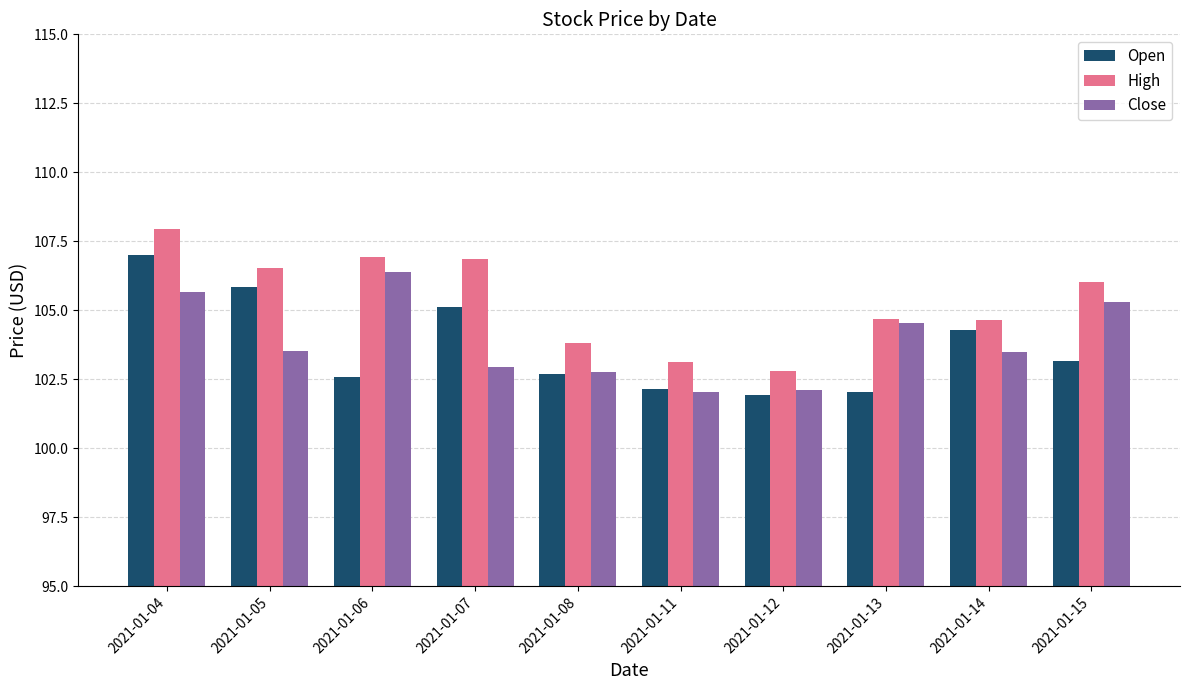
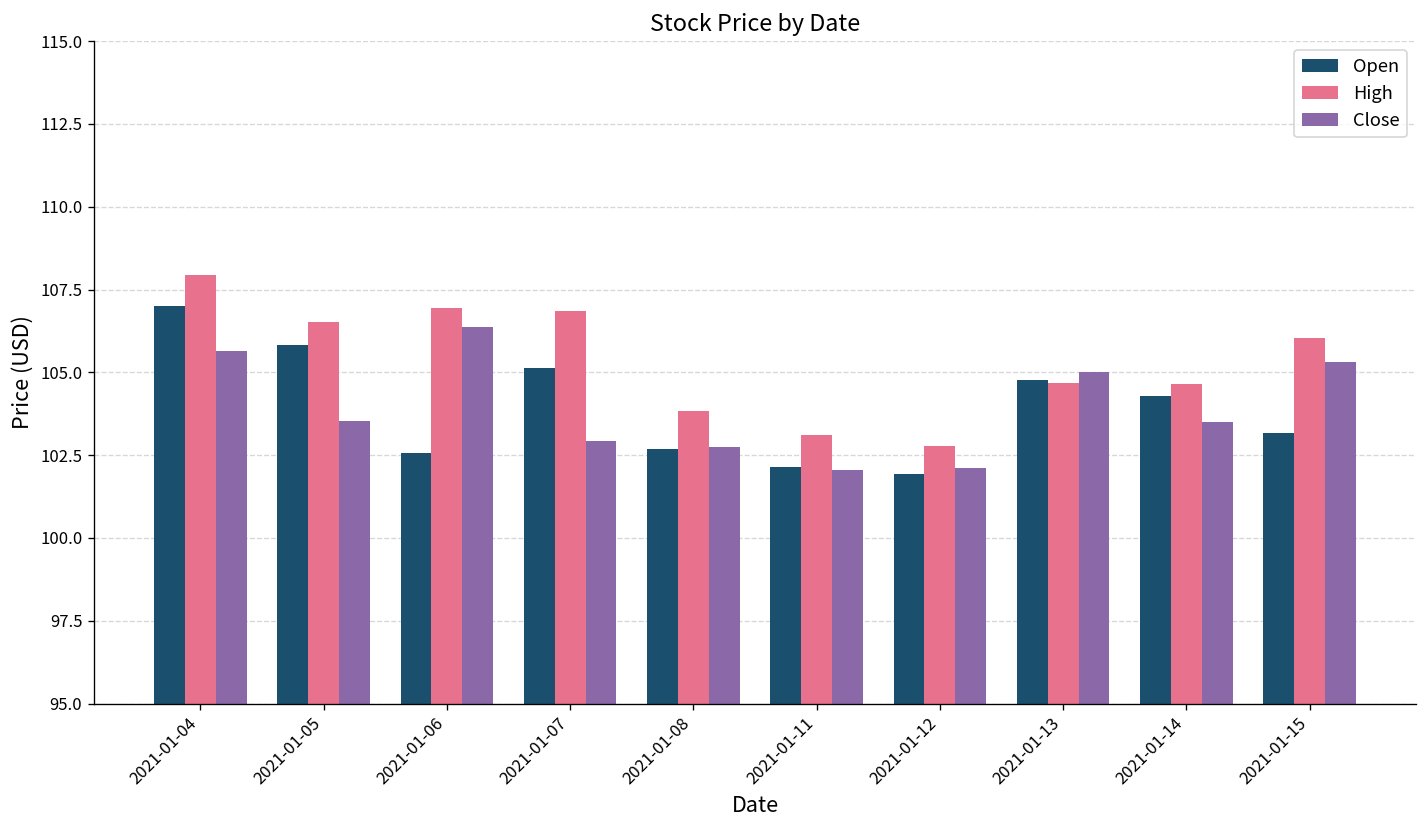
  {
    "Open": {
      "2021-01-04": 107.0,
      "2021-01-05": 105.8,
      "2021-01-06": 102.6,
      "2021-01-07": 105.1,
      "2021-01-08": 102.7,
      "2021-01-11": 102.2,
      "2021-01-12": 101.9,
-     "2021-01-13": 102.0,
+     "2021-01-13": 104.8,
      "2021-01-14": 104.3,
      "2021-01-15": 103.2
    },
    "High": {
      "2021-01-04": 107.9,
      "2021-01-05": 106.5,
      "2021-01-06": 106.9,
      "2021-01-07": 106.9,
      "2021-01-08": 103.8,
      "2021-01-11": 103.1,
      "2021-01-12": 102.8,
      "2021-01-13": 104.7,
      "2021-01-14": 104.7,
      "2021-01-15": 106.0
    },
    "Close": {
      "2021-01-04": 105.7,
      "2021-01-05": 103.5,
      "2021-01-06": 106.4,
      "2021-01-07": 102.9,
      "2021-01-08": 102.8,
      "2021-01-11": 102.1,
      "2021-01-12": 102.1,
-     "2021-01-13": 104.6,
+     "2021-01-13": 105.0,
      "2021-01-14": 103.5,
      "2021-01-15": 105.3
    }
  }
